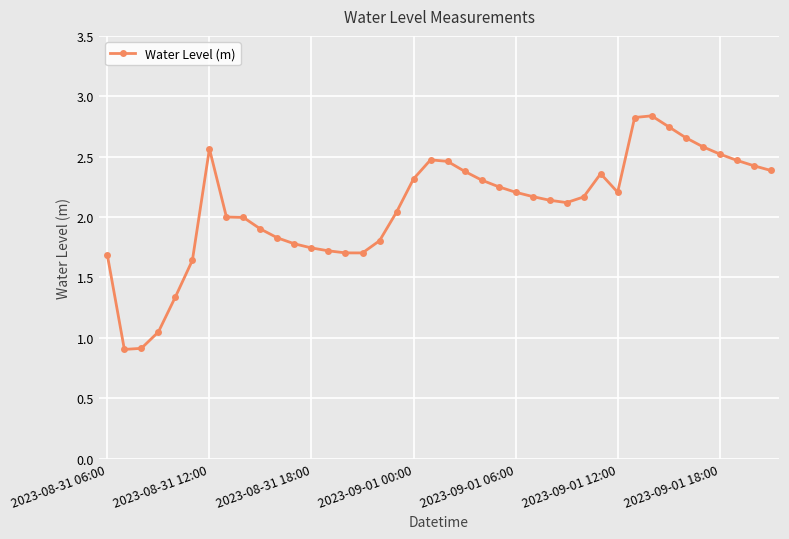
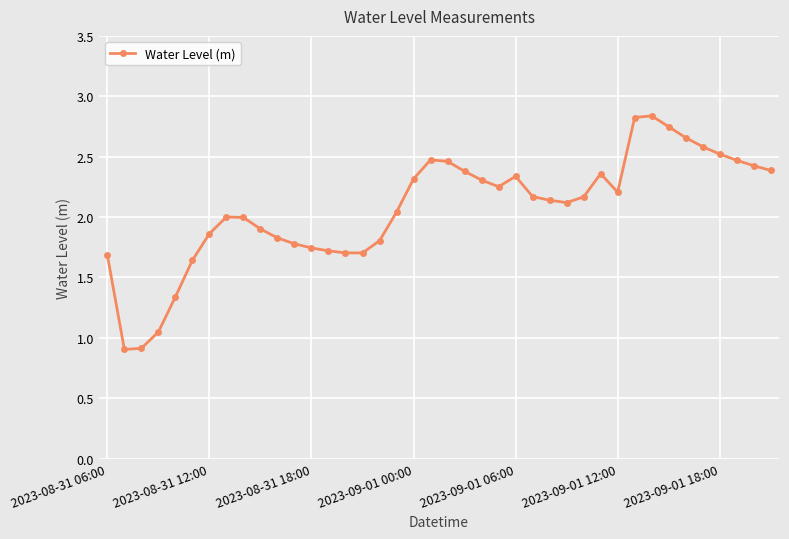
  {
    "2023-08-31 06:00": 1.68,
-   "2023-08-31 12:00": 2.56,
+   "2023-08-31 12:00": 1.86,
    "2023-08-31 18:00": 1.74,
    "2023-09-01 00:00": 2.32,
-   "2023-09-01 06:00": 2.21,
+   "2023-09-01 06:00": 2.34,
    "2023-09-01 12:00": 2.21,
    "2023-09-01 18:00": 2.52
  }
